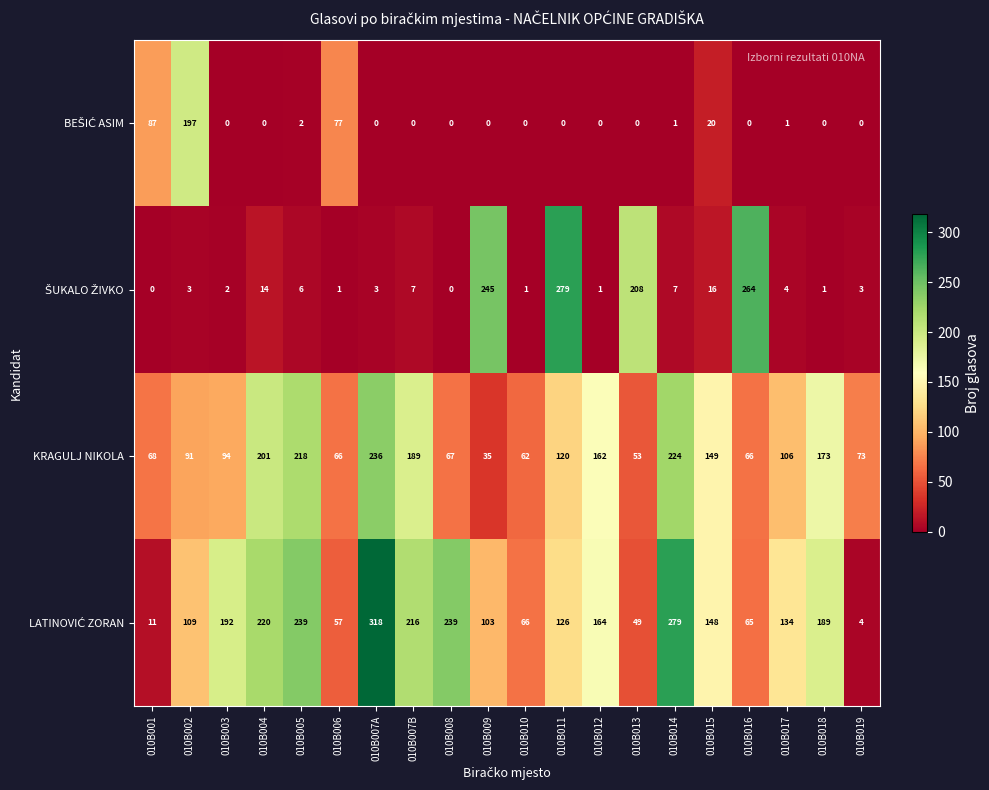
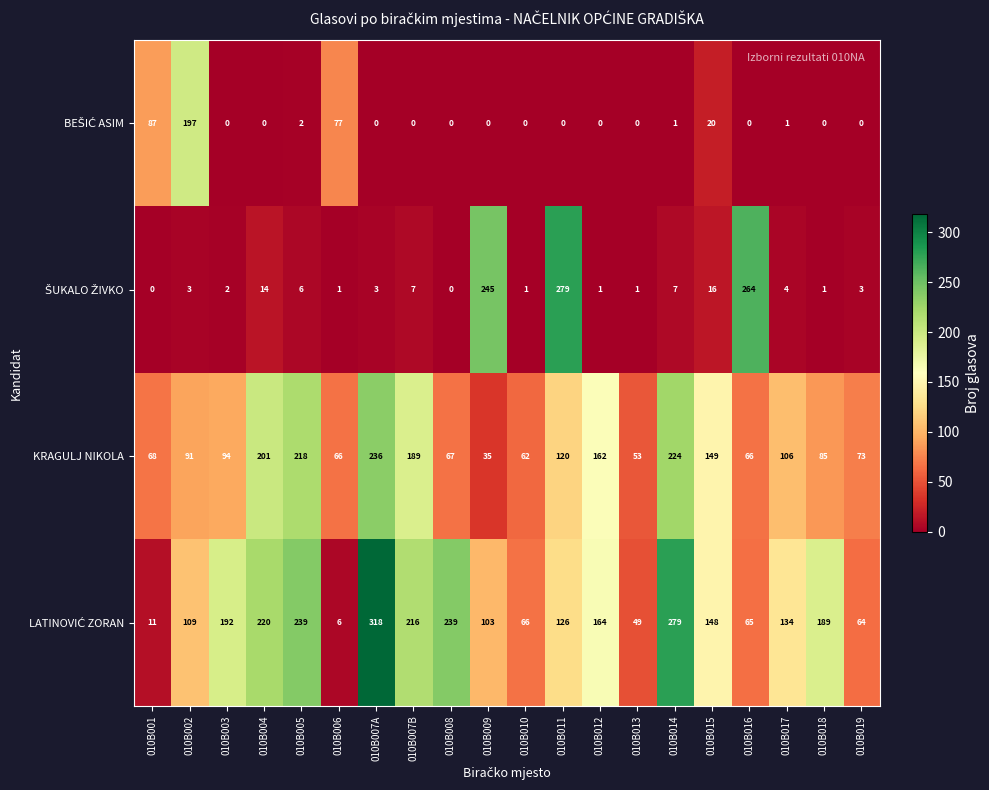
  {
    "BEŠIĆ ASIM": {
      "010B001": 87,
      "010B002": 197,
      "010B003": 0,
      "010B004": 0,
      "010B005": 2,
      "010B006": 77,
      "010B007A": 0,
      "010B007B": 0,
      "010B008": 0,
      "010B009": 0,
      "010B010": 0,
      "010B011": 0,
      "010B012": 0,
      "010B013": 0,
      "010B014": 1,
      "010B015": 20,
      "010B016": 0,
      "010B017": 1,
      "010B019": 0
    },
    "ŠUKALO ŽIVKO": {
      "010B001": 0,
      "010B002": 3,
      "010B003": 2,
      "010B004": 14,
      "010B005": 6,
      "010B006": 1,
      "010B007A": 3,
      "010B007B": 7,
      "010B008": 0,
      "010B009": 245,
      "010B010": 1,
      "010B011": 279,
      "010B012": 1,
-     "010B013": 208,
+     "010B013": 1,
      "010B014": 7,
      "010B015": 16,
      "010B016": 264,
      "010B017": 4,
      "010B018": 1,
      "010B019": 3
    },
    "KRAGULJ NIKOLA": {
      "010B001": 68,
      "010B002": 91,
      "010B003": 94,
      "010B004": 201,
      "010B005": 218,
      "010B006": 66,
      "010B007A": 236,
      "010B007B": 189,
      "010B008": 67,
      "010B009": 35,
      "010B010": 62,
      "010B011": 120,
      "010B012": 162,
      "010B013": 53,
      "010B014": 224,
      "010B015": 149,
      "010B016": 66,
      "010B017": 106,
-     "010B018": 173,
+     "010B018": 85,
      "010B019": 73
    },
    "LATINOVIĆ ZORAN": {
      "010B001": 11,
      "010B002": 109,
      "010B003": 192,
      "010B004": 220,
      "010B005": 239,
-     "010B006": 57,
+     "010B006": 6,
      "010B007A": 318,
      "010B007B": 216,
      "010B008": 239,
      "010B009": 103,
      "010B010": 66,
      "010B011": 126,
      "010B012": 164,
      "010B013": 49,
      "010B014": 279,
      "010B015": 148,
      "010B016": 65,
      "010B017": 134,
      "010B018": 189,
-     "010B019": 4
+     "010B019": 64
    }
  }
